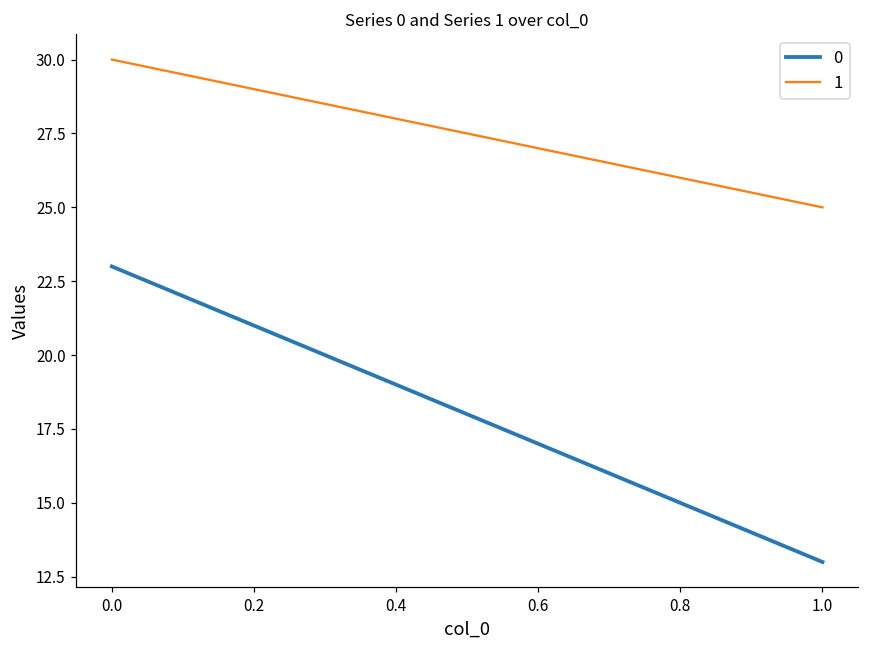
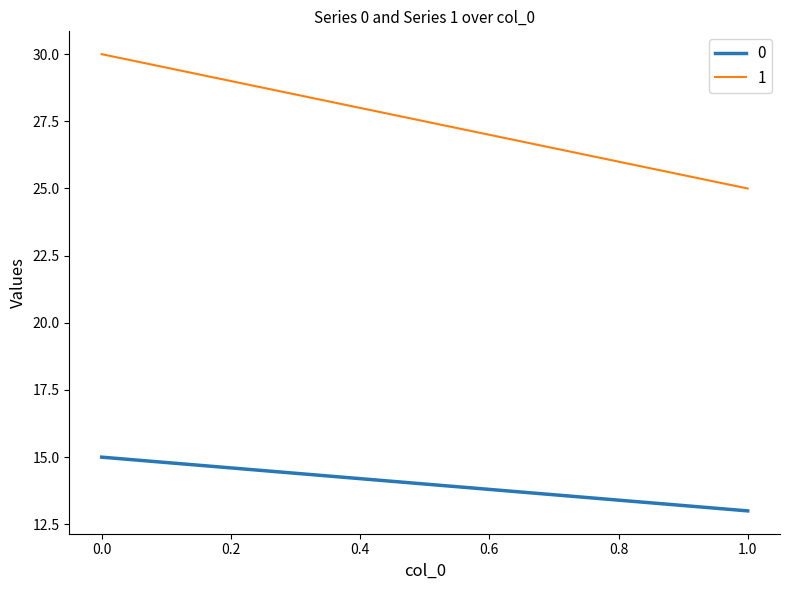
  {
    "0": {
-     "0.0": 23,
+     "0.0": 15,
      "1.0": 13
    },
    "1": {
      "0.0": 30,
      "1.0": 25
    }
  }
